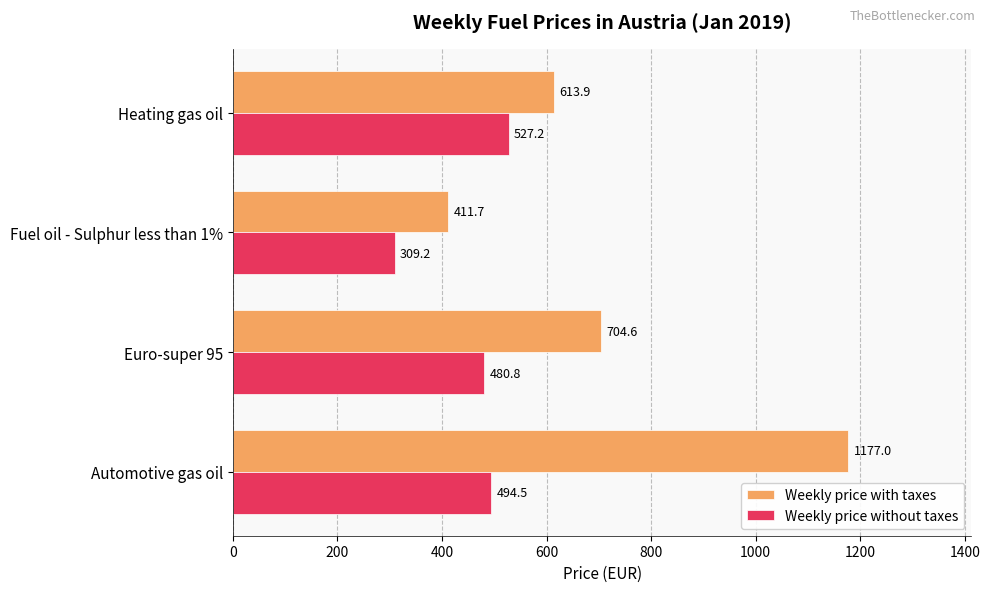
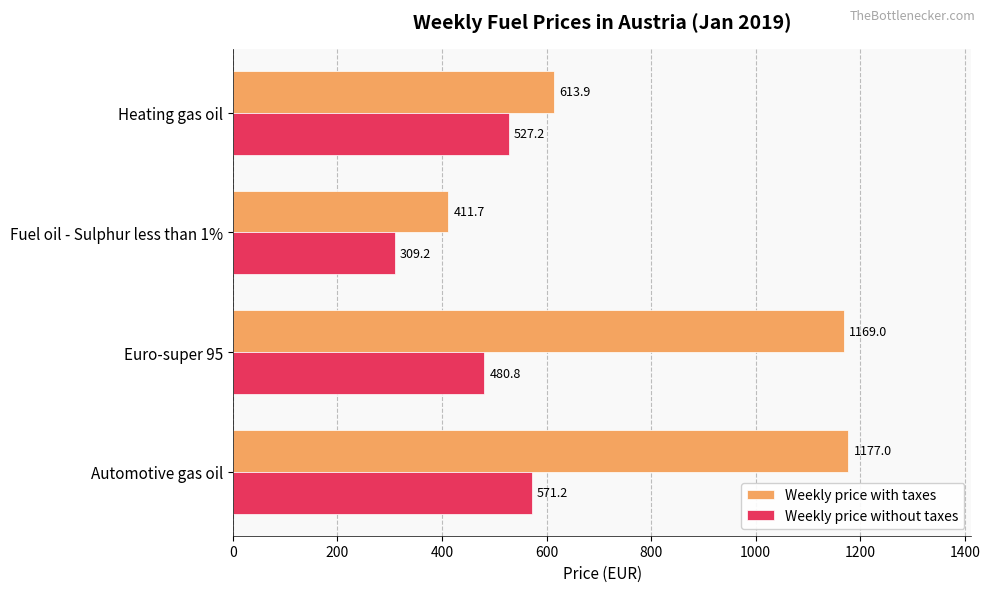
  {
    "Weekly price with taxes": {
      "Heating gas oil": 613.9,
      "Fuel oil - Sulphur less than 1%": 411.7,
-     "Euro-super 95": 704.6,
+     "Euro-super 95": 1169.0,
      "Automotive gas oil": 1177.0
    },
    "Weekly price without taxes": {
      "Heating gas oil": 527.2,
      "Fuel oil - Sulphur less than 1%": 309.2,
      "Euro-super 95": 480.8,
-     "Automotive gas oil": 494.5
+     "Automotive gas oil": 571.2
    }
  }
